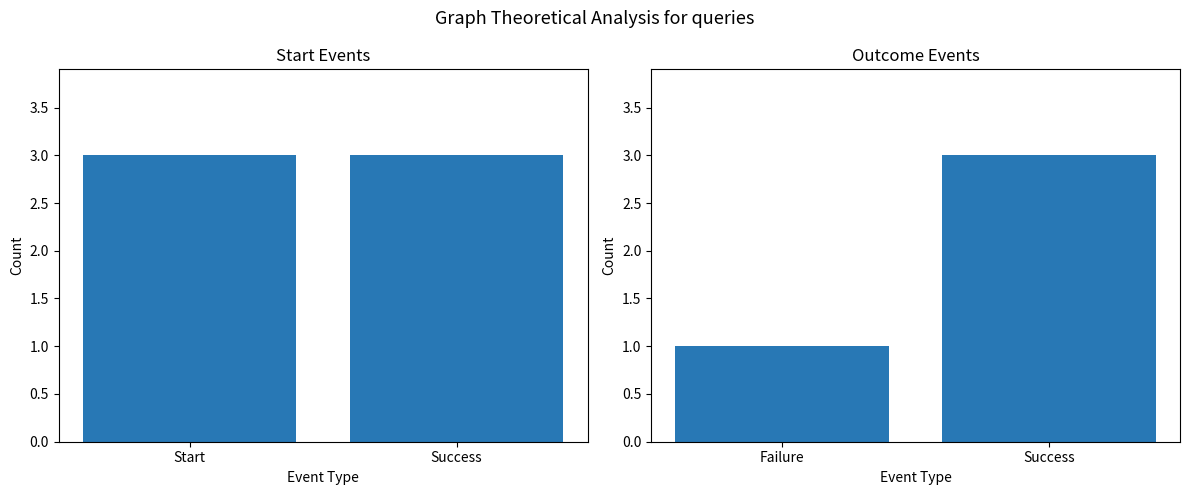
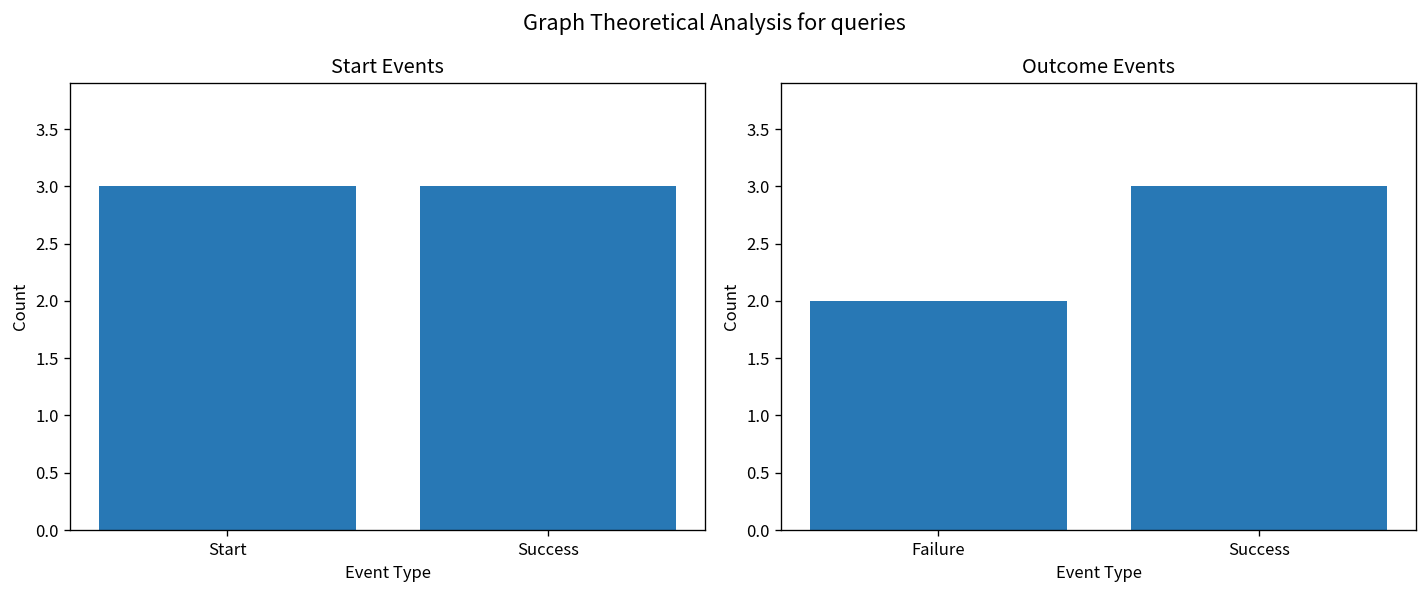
  {
    "Start Events": {
      "Start": 3.0,
      "Success": 3.0
    },
    "Outcome Events": {
-     "Failure": 1,
+     "Failure": 2,
      "Success": 3
    }
  }
